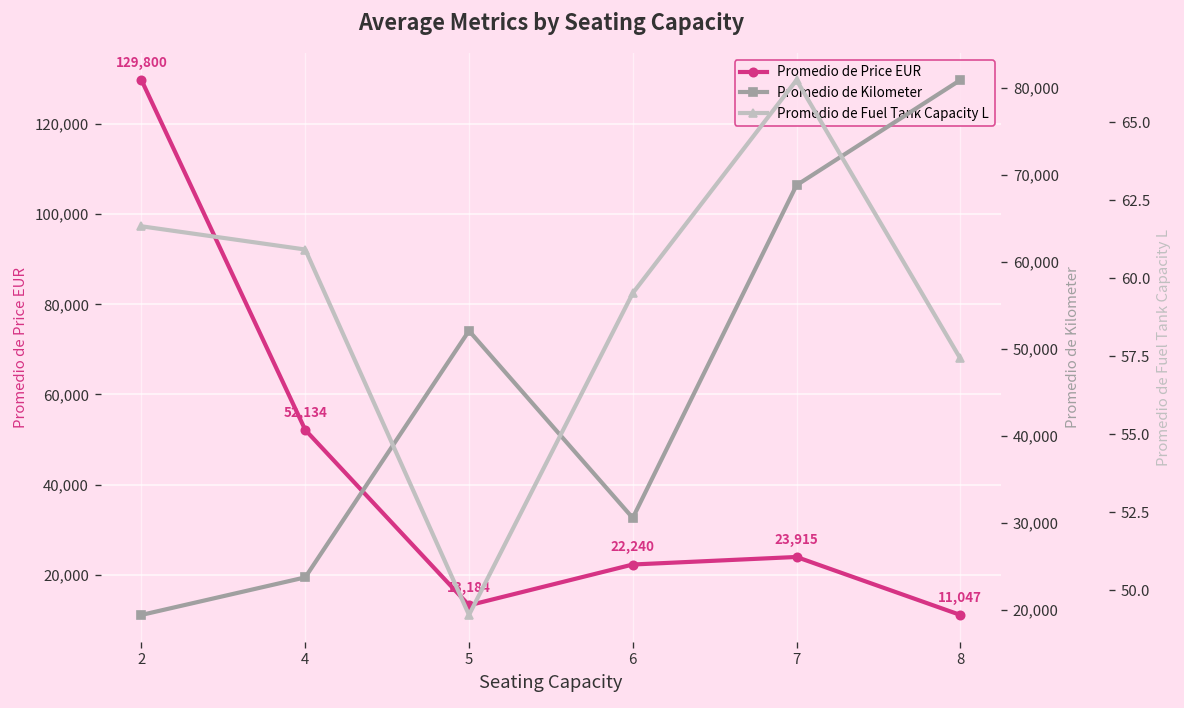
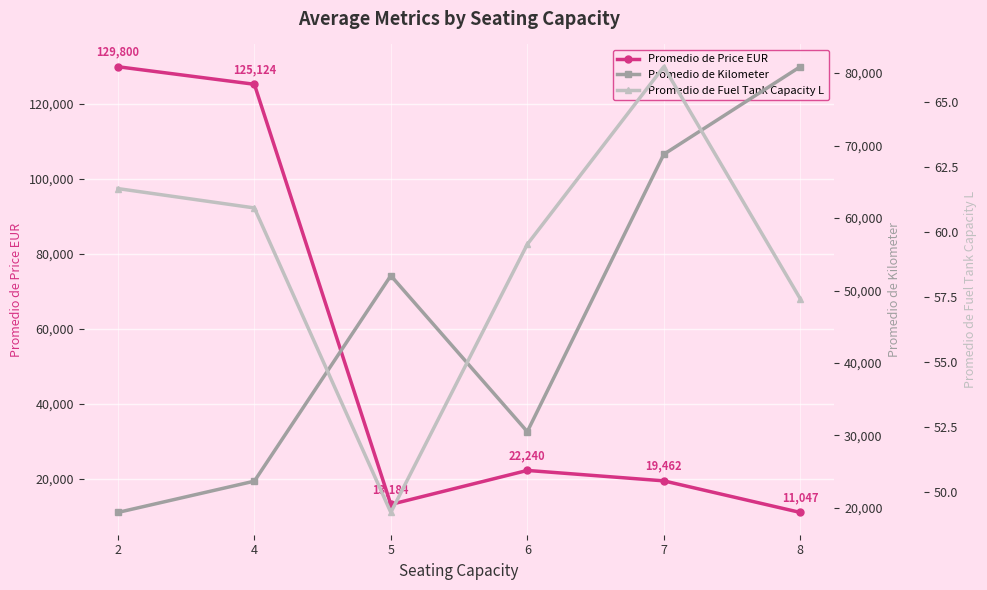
  {
    "Promedio de Price EUR": {
      "2": "129,800",
-     "4": "52,134",
+     "4": "125,124",
      "5": "13,184",
      "6": "22,240",
-     "7": "23,915",
+     "7": "19,462",
      "8": "11,047"
    }
  }
